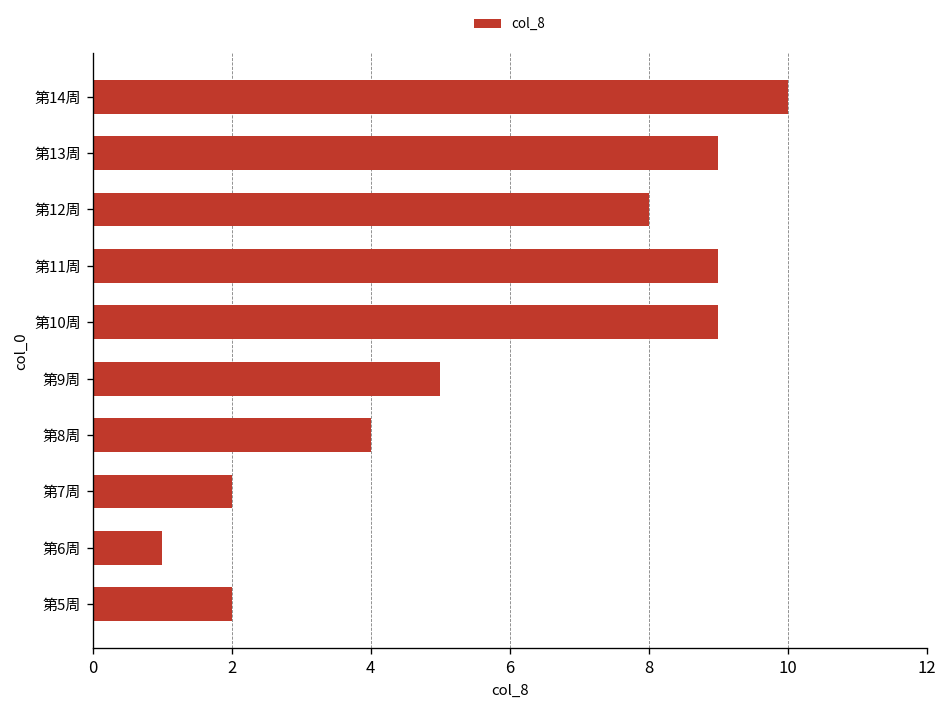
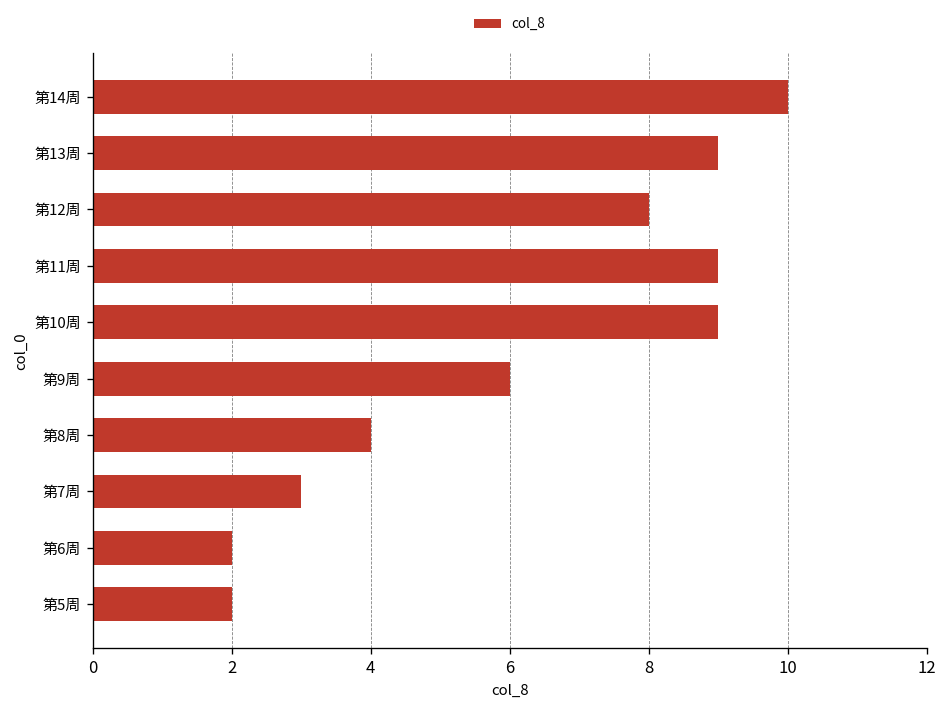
  {
    "第14周": 10,
    "第13周": 9,
    "第12周": 8,
    "第11周": 9,
    "第10周": 9,
-   "第9周": 5,
+   "第9周": 6,
    "第8周": 4,
-   "第7周": 2,
-   "第6周": 1,
+   "第7周": 3,
+   "第6周": 2,
    "第5周": 2
  }
